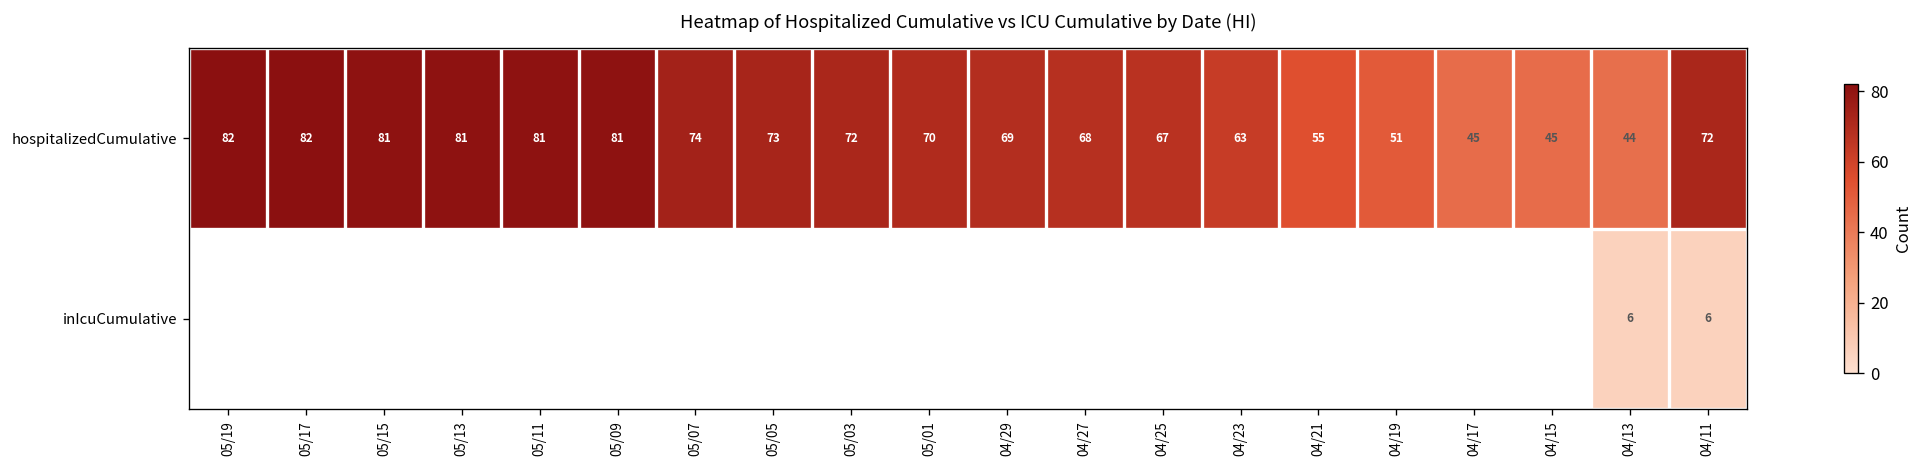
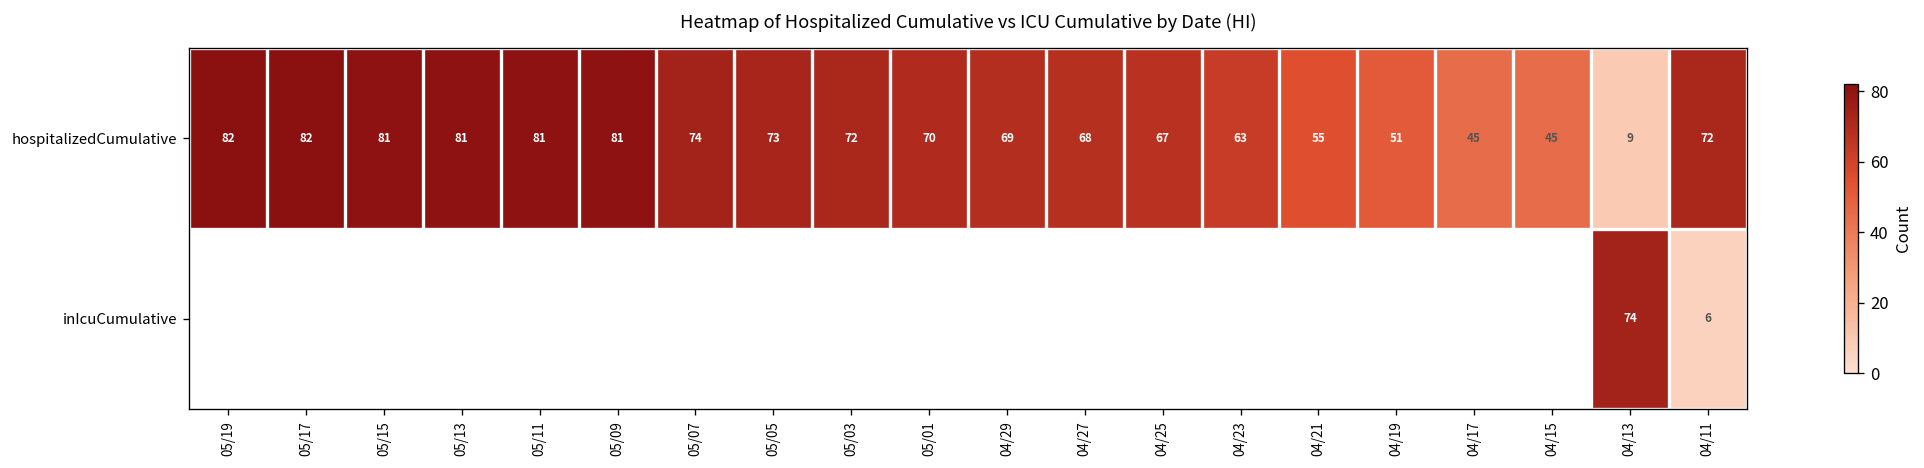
  {
    "hospitalizedCumulative": {
      "05/19": 82,
      "05/17": 82,
      "05/15": 81,
      "05/13": 81,
      "05/11": 81,
      "05/09": 81,
      "05/07": 74,
      "05/05": 73,
      "05/03": 72,
      "05/01": 70,
      "04/29": 69,
      "04/27": 68,
      "04/25": 67,
      "04/23": 63,
      "04/21": 55,
      "04/19": 51,
      "04/17": 45,
      "04/15": 45,
-     "04/13": 44,
+     "04/13": 9,
      "04/11": 72
    },
    "inIcuCumulative": {
-     "04/13": 6,
+     "04/13": 74,
      "04/11": 6
    }
  }
